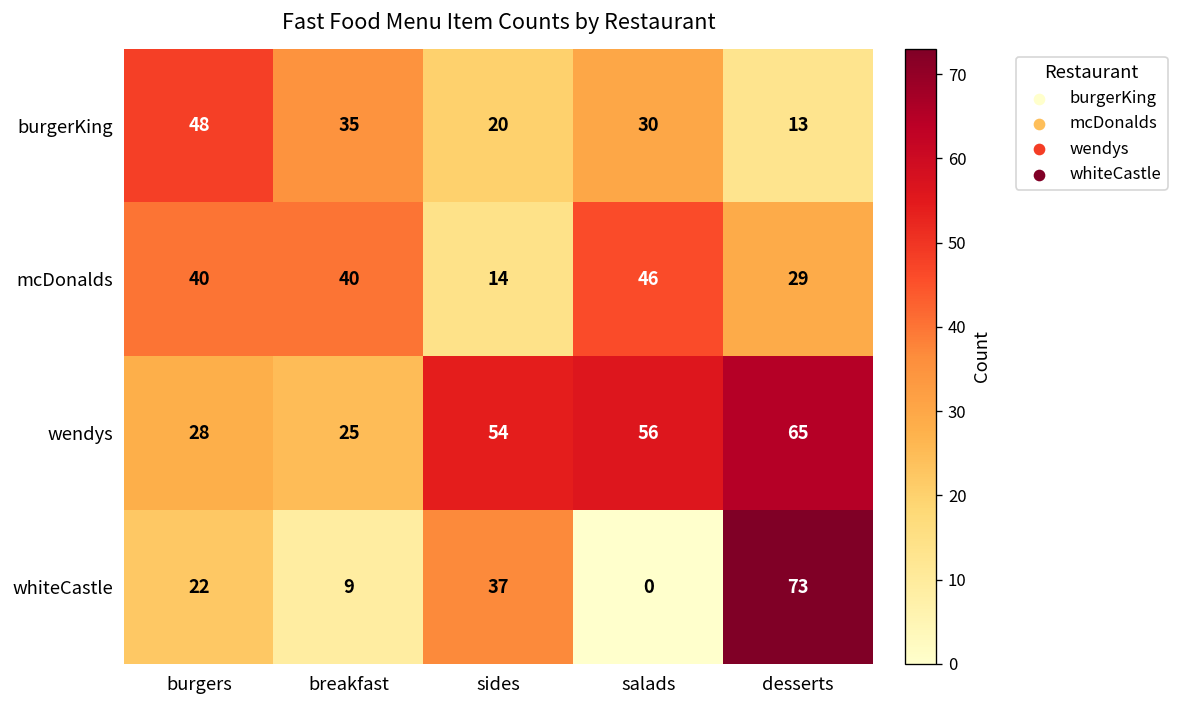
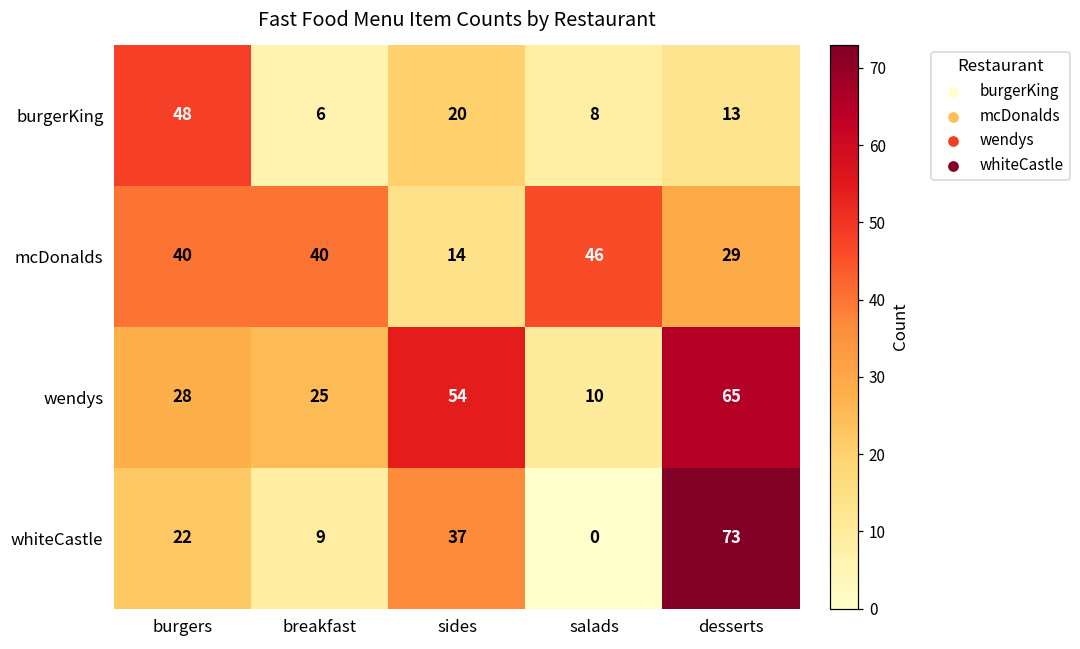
  {
    "burgerKing": {
      "burgers": 48,
-     "breakfast": 35,
+     "breakfast": 6,
      "sides": 20,
-     "salads": 30,
+     "salads": 8,
      "desserts": 13
    },
    "mcDonalds": {
      "burgers": 40,
      "breakfast": 40,
      "sides": 14,
      "salads": 46,
      "desserts": 29
    },
    "wendys": {
      "burgers": 28,
      "breakfast": 25,
      "sides": 54,
-     "salads": 56,
+     "salads": 10,
      "desserts": 65
    },
    "whiteCastle": {
      "burgers": 22,
      "breakfast": 9,
      "sides": 37,
      "salads": 0,
      "desserts": 73
    }
  }
